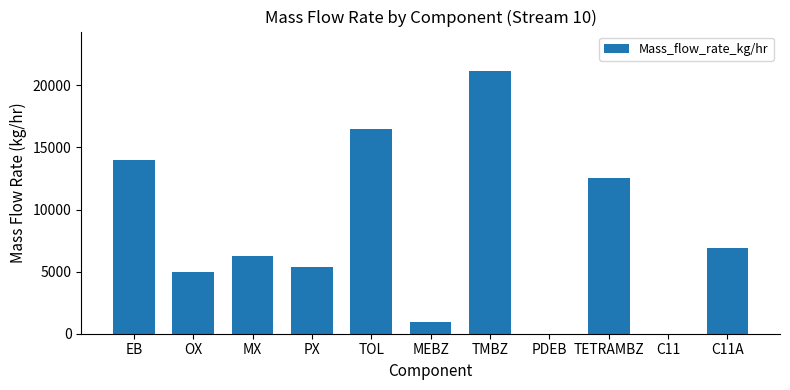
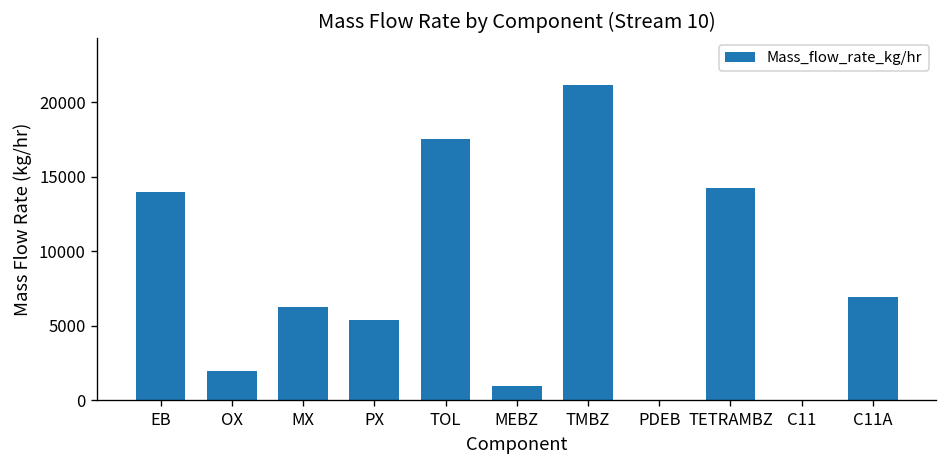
  {
    "EB": 14000,
-   "OX": 5000,
+   "OX": 2000,
    "MX": 6300,
    "PX": 5400,
-   "TOL": 16500,
+   "TOL": 17500,
    "MEBZ": 900,
    "TMBZ": 21200,
    "PDEB": 0,
-   "TETRAMBZ": 12600,
+   "TETRAMBZ": 14200,
    "C11": 0,
    "C11A": 6900
  }
